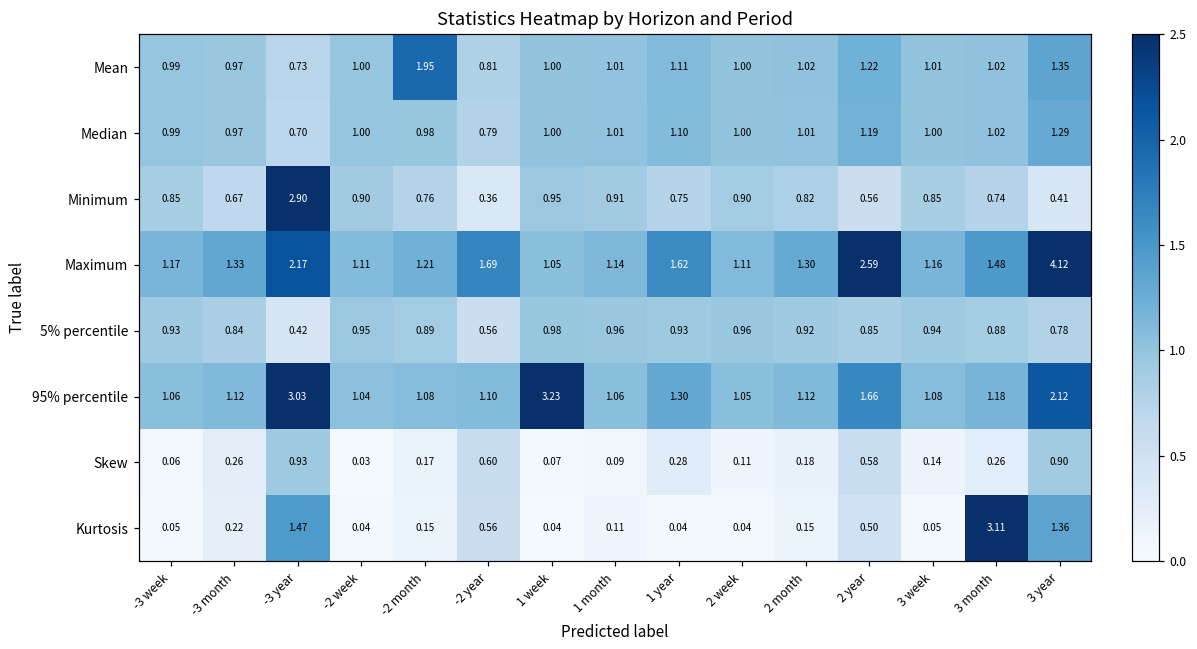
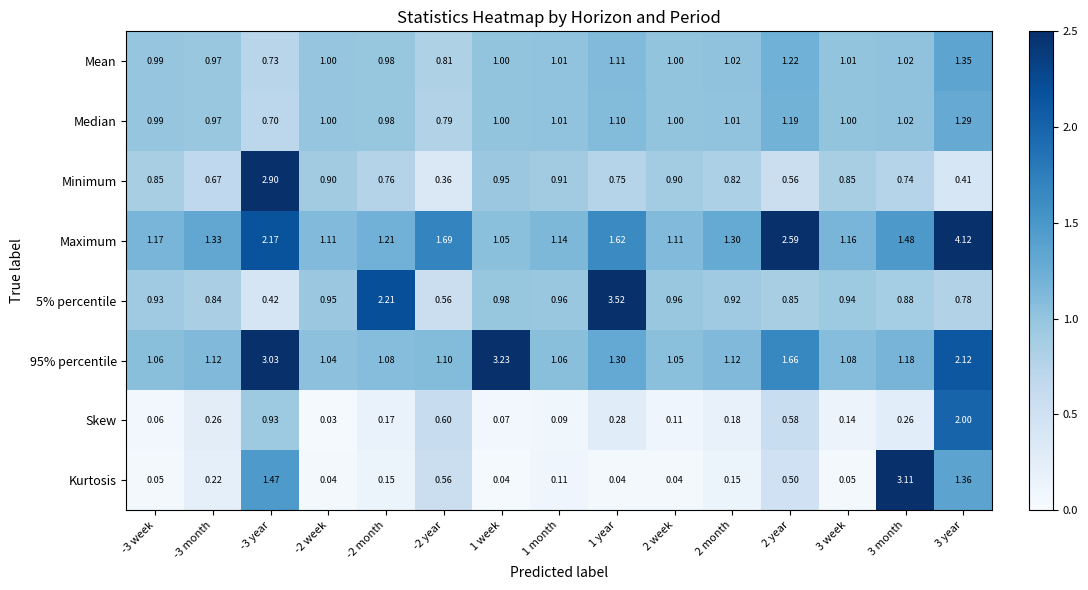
  {
    "Mean": {
      "-3 week": 0.99,
      "-3 month": 0.97,
      "-3 year": 0.73,
      "-2 week": 1.00,
-     "-2 month": 1.95,
+     "-2 month": 0.98,
      "-2 year": 0.81,
      "1 week": 1.00,
      "1 month": 1.01,
      "1 year": 1.11,
      "2 week": 1.00,
      "2 month": 1.02,
      "2 year": 1.22,
      "3 week": 1.01,
      "3 month": 1.02,
      "3 year": 1.35
    },
    "Median": {
      "-3 week": 0.99,
      "-3 month": 0.97,
      "-3 year": 0.70,
      "-2 week": 1.00,
      "-2 month": 0.98,
      "-2 year": 0.79,
      "1 week": 1.00,
      "1 month": 1.01,
      "1 year": 1.10,
      "2 week": 1.00,
      "2 month": 1.01,
      "2 year": 1.19,
      "3 week": 1.00,
      "3 month": 1.02,
      "3 year": 1.29
    },
    "Minimum": {
      "-3 week": 0.85,
      "-3 month": 0.67,
      "-3 year": 2.90,
      "-2 week": 0.90,
      "-2 month": 0.76,
      "-2 year": 0.36,
      "1 week": 0.95,
      "1 month": 0.91,
      "1 year": 0.75,
      "2 week": 0.90,
      "2 month": 0.82,
      "2 year": 0.56,
      "3 week": 0.85,
      "3 month": 0.74,
      "3 year": 0.41
    },
    "Maximum": {
      "-3 week": 1.17,
      "-3 month": 1.33,
      "-3 year": 2.17,
      "-2 week": 1.11,
      "-2 month": 1.21,
      "-2 year": 1.69,
      "1 week": 1.05,
      "1 month": 1.14,
      "1 year": 1.62,
      "2 week": 1.11,
      "2 month": 1.30,
      "2 year": 2.59,
      "3 week": 1.16,
      "3 month": 1.48,
      "3 year": 4.12
    },
    "5% percentile": {
      "-3 week": 0.93,
      "-3 month": 0.84,
      "-3 year": 0.42,
      "-2 week": 0.95,
-     "-2 month": 0.89,
+     "-2 month": 2.21,
      "-2 year": 0.56,
      "1 week": 0.98,
      "1 month": 0.96,
-     "1 year": 0.93,
+     "1 year": 3.52,
      "2 week": 0.96,
      "2 month": 0.92,
      "2 year": 0.85,
      "3 week": 0.94,
      "3 month": 0.88,
      "3 year": 0.78
    },
    "95% percentile": {
      "-3 week": 1.06,
      "-3 month": 1.12,
      "-3 year": 3.03,
      "-2 week": 1.04,
      "-2 month": 1.08,
      "-2 year": 1.10,
      "1 week": 3.23,
      "1 month": 1.06,
      "1 year": 1.30,
      "2 week": 1.05,
      "2 month": 1.12,
      "2 year": 1.66,
      "3 week": 1.08,
      "3 month": 1.18,
      "3 year": 2.12
    },
    "Skew": {
      "-3 week": 0.06,
      "-3 month": 0.26,
      "-3 year": 0.93,
      "-2 week": 0.03,
      "-2 month": 0.17,
      "-2 year": 0.60,
      "1 week": 0.07,
      "1 month": 0.09,
      "1 year": 0.28,
      "2 week": 0.11,
      "2 month": 0.18,
      "2 year": 0.58,
      "3 week": 0.14,
      "3 month": 0.26,
-     "3 year": 0.90
+     "3 year": 2.00
    },
    "Kurtosis": {
      "-3 week": 0.05,
      "-3 month": 0.22,
      "-3 year": 1.47,
      "-2 week": 0.04,
      "-2 month": 0.15,
      "-2 year": 0.56,
      "1 week": 0.04,
      "1 month": 0.11,
      "1 year": 0.04,
      "2 week": 0.04,
      "2 month": 0.15,
      "2 year": 0.50,
      "3 week": 0.05,
      "3 month": 3.11,
      "3 year": 1.36
    }
  }
